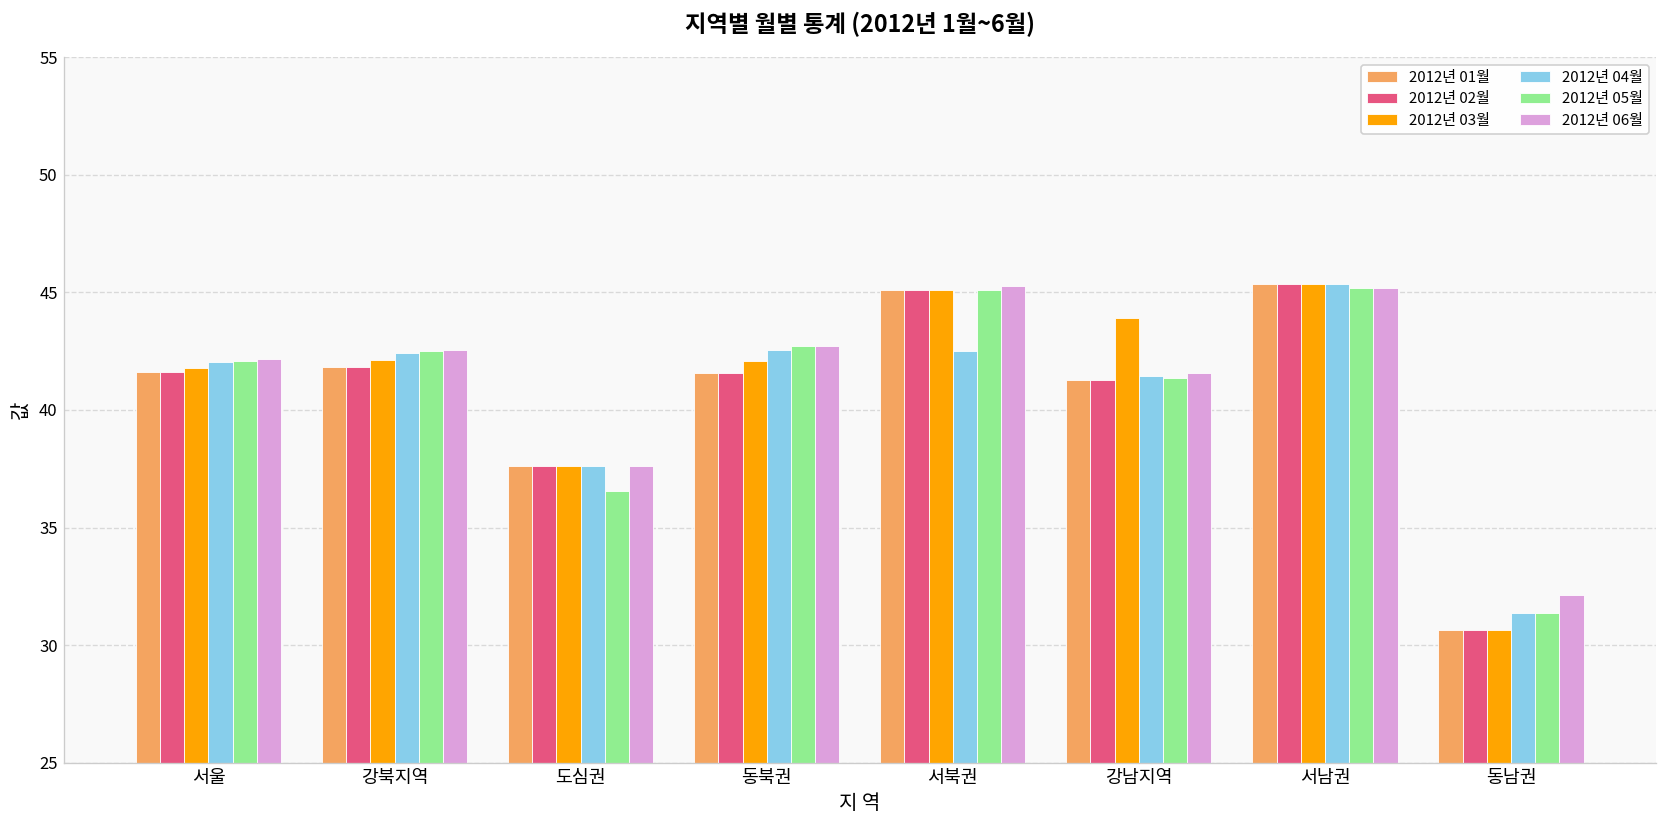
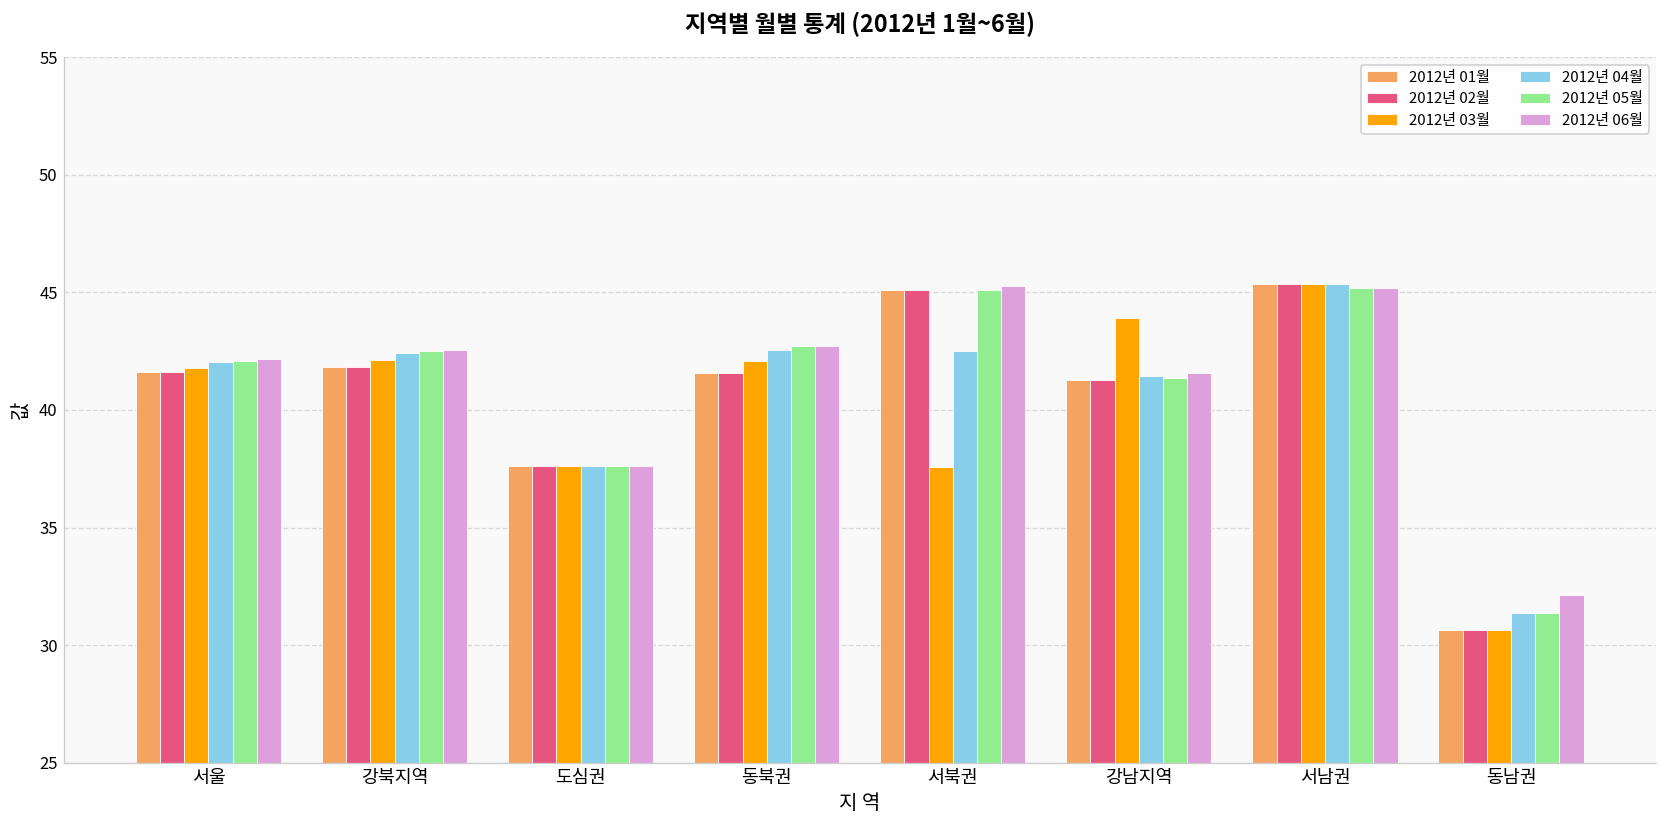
  {
    "2012년 01월": {
      "서울": 41.6,
      "강북지역": 41.8,
      "도심권": 37.6,
      "동북권": 41.6,
      "서북권": 45.1,
      "강남지역": 41.3,
      "서남권": 45.3,
      "동남권": 30.7
    },
    "2012년 02월": {
      "서울": 41.6,
      "강북지역": 41.8,
      "도심권": 37.6,
      "동북권": 41.6,
      "서북권": 45.1,
      "강남지역": 41.3,
      "서남권": 45.3,
      "동남권": 30.7
    },
    "2012년 03월": {
      "서울": 41.8,
      "강북지역": 42.1,
      "도심권": 37.6,
      "동북권": 42.1,
-     "서북권": 45.1,
+     "서북권": 37.6,
      "강남지역": 43.9,
      "서남권": 45.3,
      "동남권": 30.7
    },
    "2012년 04월": {
      "서울": 42.0,
      "강북지역": 42.4,
      "도심권": 37.6,
      "동북권": 42.6,
      "서북권": 42.5,
      "강남지역": 41.5,
      "서남권": 45.3,
      "동남권": 31.4
    },
    "2012년 05월": {
      "서울": 42.1,
      "강북지역": 42.5,
-     "도심권": 36.5,
+     "도심권": 37.6,
      "동북권": 42.7,
      "서북권": 45.1,
      "강남지역": 41.4,
      "서남권": 45.2,
      "동남권": 31.4
    },
    "2012년 06월": {
      "서울": 42.2,
      "강북지역": 42.6,
      "도심권": 37.6,
      "동북권": 42.7,
      "서북권": 45.3,
      "강남지역": 41.6,
      "서남권": 45.2,
      "동남권": 32.1
    }
  }
